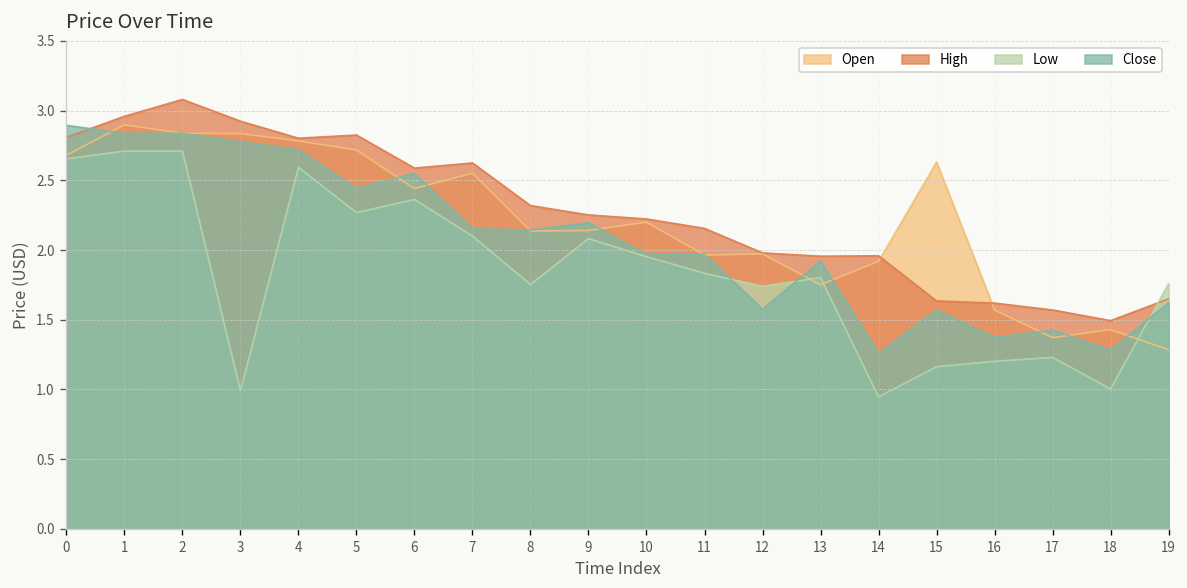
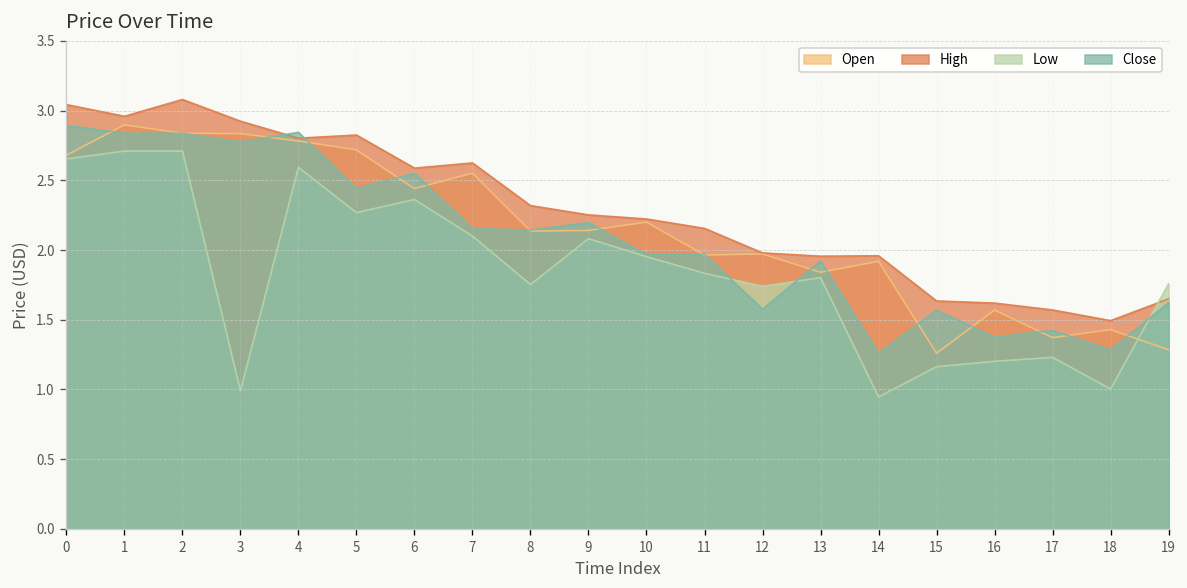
  {
    "Open": {
      "0": 2.68,
      "1": 2.90,
      "3": 2.84,
      "5": 2.72,
      "6": 2.44,
      "7": 2.55,
      "9": 2.14,
      "10": 2.20,
-     "13": 1.75,
+     "13": 1.84,
      "14": 1.92,
-     "15": 2.63,
+     "15": 1.26,
      "16": 1.57,
      "17": 1.37,
      "18": 1.43,
      "19": 1.28
    },
    "High": {
-     "0": 2.81,
+     "0": 3.04,
      "1": 2.96,
      "2": 3.08,
      "3": 2.92,
      "5": 2.82,
      "6": 2.59,
      "7": 2.62,
      "8": 2.32,
      "9": 2.25,
      "10": 2.22,
      "11": 2.16,
      "13": 1.96,
      "14": 1.96,
      "15": 1.63,
      "16": 1.62,
      "17": 1.57,
      "18": 1.49,
      "19": 1.65
    },
    "Low": {
      "0": 2.65,
      "1": 2.71,
      "2": 2.71,
      "3": 0.99,
      "4": 2.59,
      "5": 2.27,
      "6": 2.36,
      "7": 2.10,
      "8": 1.75,
      "9": 2.08,
      "11": 1.83,
      "12": 1.74,
      "13": 1.80,
      "14": 0.95,
      "15": 1.16,
      "16": 1.20,
      "17": 1.23,
      "18": 1.00,
      "19": 1.76
    },
    "Close": {
      "0": 2.89,
      "1": 2.84,
      "3": 2.78,
-     "4": 2.72,
+     "4": 2.84,
      "5": 2.44,
      "6": 2.55,
      "7": 2.15,
      "9": 2.20,
      "12": 1.58,
      "13": 1.92,
      "14": 1.26,
      "15": 1.57,
      "16": 1.37,
      "17": 1.42,
      "18": 1.28,
      "19": 1.62
    }
  }
